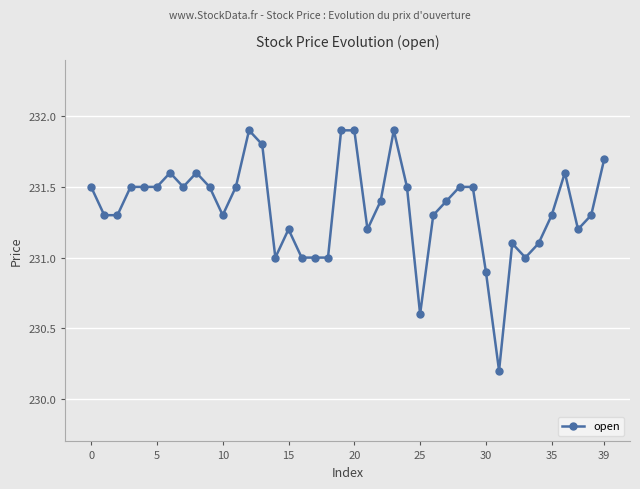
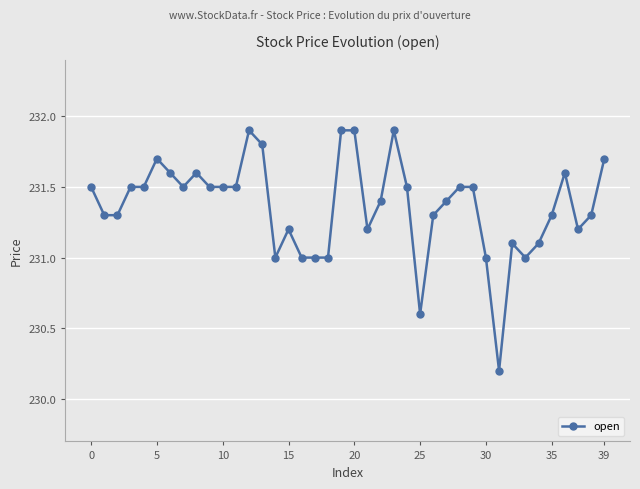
  {
    "0": 231.5,
-   "5": 231.5,
-   "10": 231.3,
+   "5": 231.7,
+   "10": 231.5,
    "15": 231.2,
    "20": 231.9,
    "25": 230.6,
-   "30": 230.9,
+   "30": 231.0,
    "35": 231.3,
    "39": 231.7
  }
